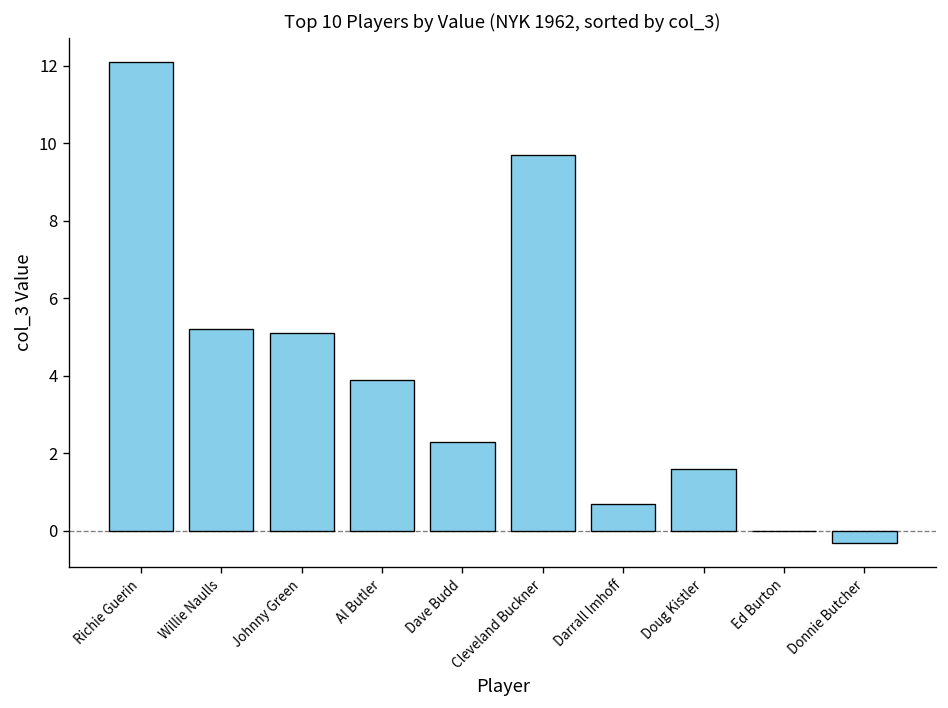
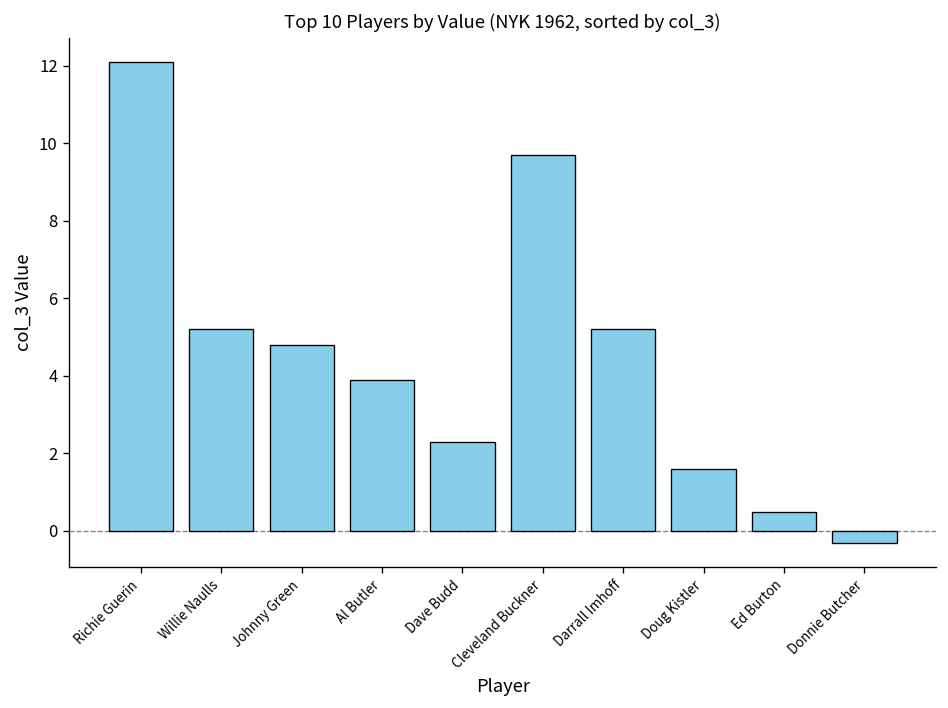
  {
    "Richie Guerin": 12.1,
    "Willie Naulls": 5.2,
-   "Johnny Green": 5.1,
+   "Johnny Green": 4.8,
    "Al Butler": 3.9,
    "Dave Budd": 2.3,
    "Cleveland Buckner": 9.7,
-   "Darrall Imhoff": 0.7,
+   "Darrall Imhoff": 5.2,
    "Doug Kistler": 1.6,
-   "Ed Burton": 0.0,
+   "Ed Burton": 0.5,
    "Donnie Butcher": -0.3
  }
